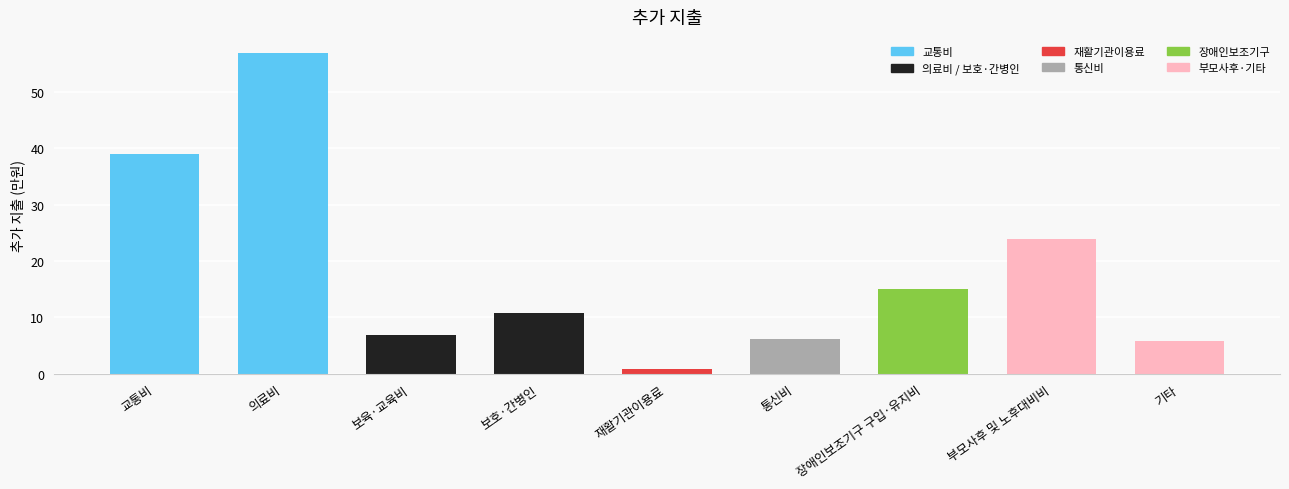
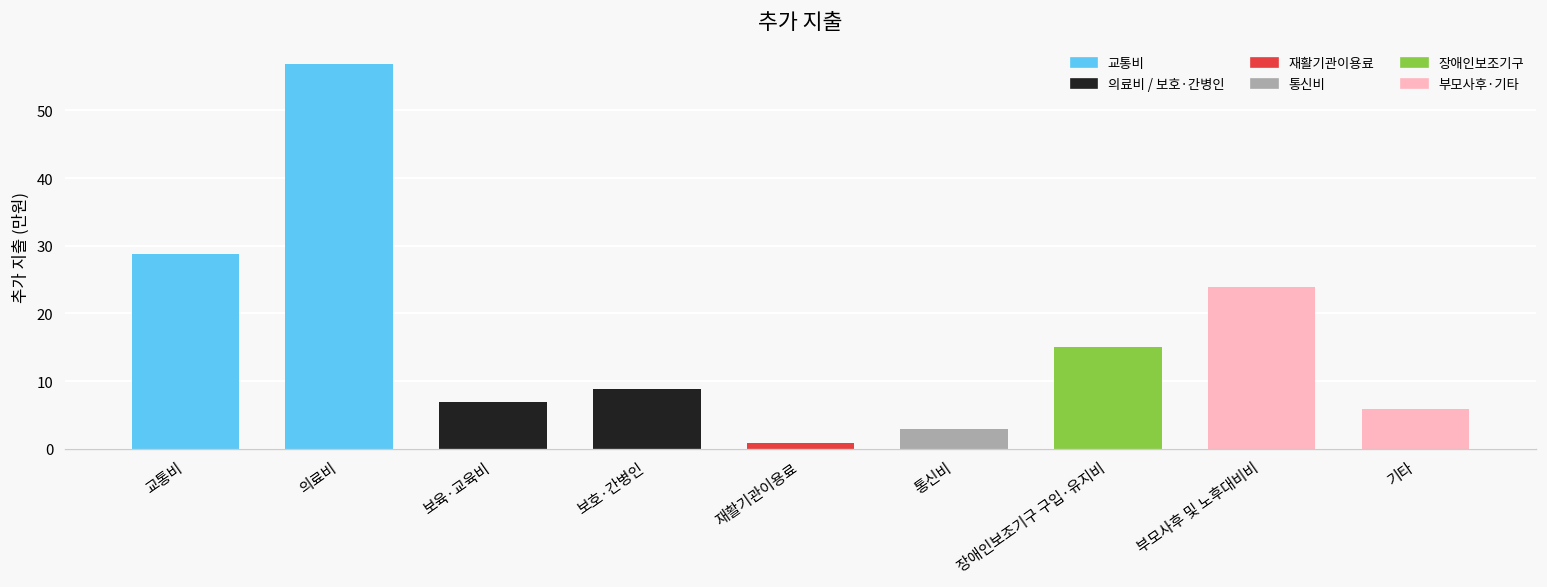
  {
-   "교통비": 39,
+   "교통비": 29,
    "의료비": 57,
    "보육·교육비": 7,
-   "보호·간병인": 11,
+   "보호·간병인": 9,
    "재활기관이용료": 1,
-   "통신비": 6,
+   "통신비": 3,
    "장애인보조기구 구입·유지비": 15,
    "부모사후 및 노후대비비": 24,
    "기타": 6
  }
